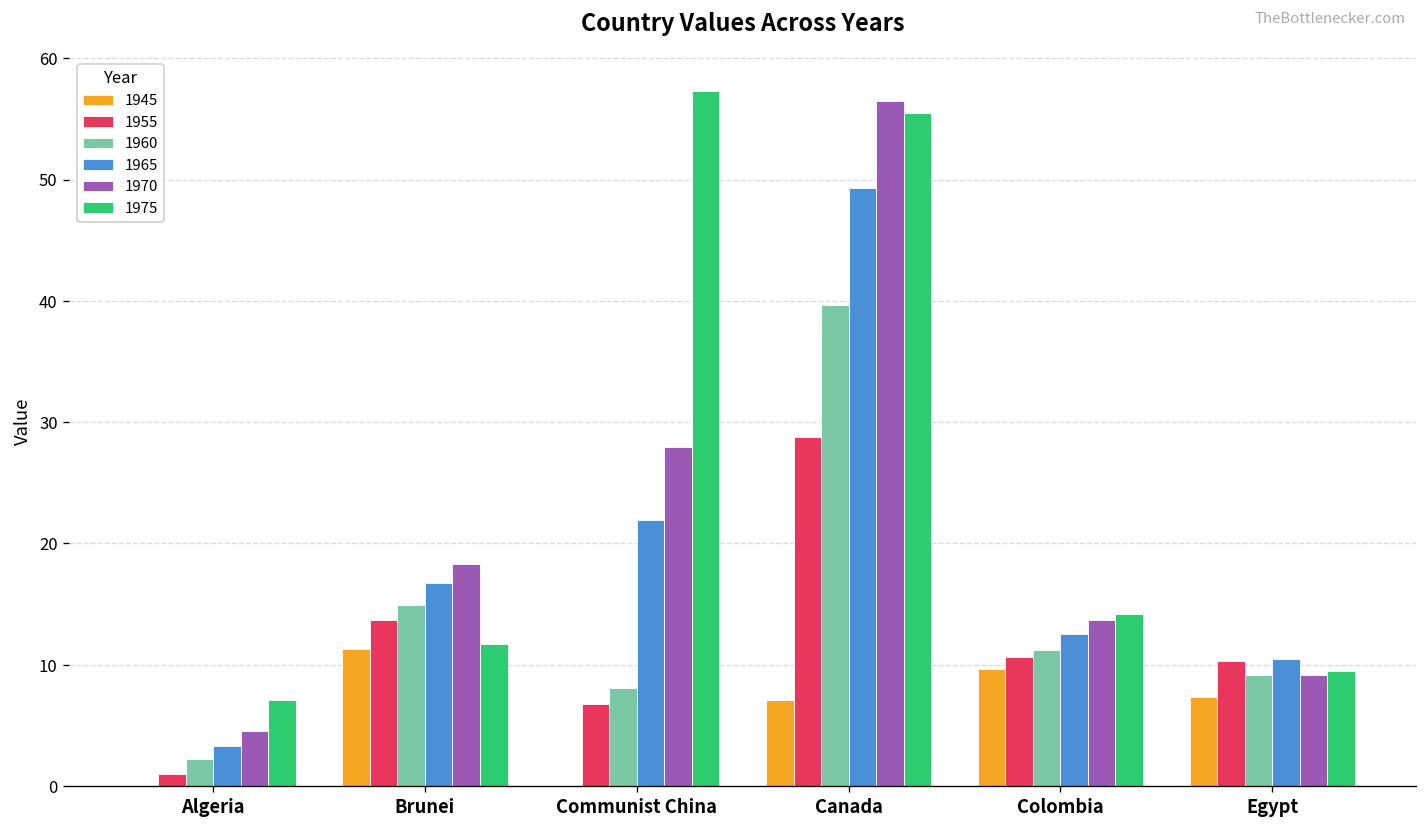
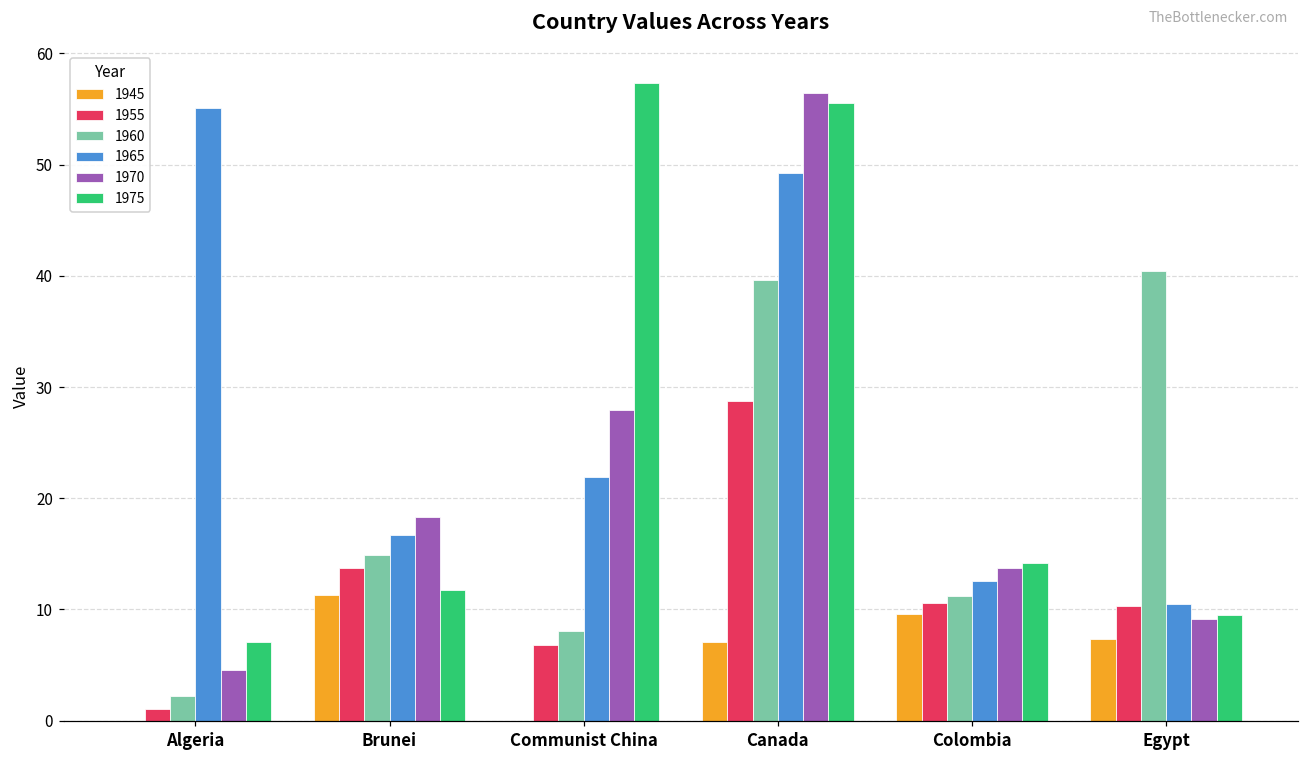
  {
    "1945": {
      "Algeria": 0.0,
      "Brunei": 11.3,
      "Communist China": 0.0,
      "Canada": 7.1,
      "Colombia": 9.6,
      "Egypt": 7.3
    },
    "1955": {
      "Algeria": 1.0,
      "Brunei": 13.7,
      "Communist China": 6.8,
      "Canada": 28.8,
      "Colombia": 10.6,
      "Egypt": 10.3
    },
    "1960": {
      "Algeria": 2.2,
      "Brunei": 14.9,
      "Communist China": 8.1,
      "Canada": 39.7,
      "Colombia": 11.2,
-     "Egypt": 9.2
+     "Egypt": 40.5
    },
    "1965": {
-     "Algeria": 3.3,
+     "Algeria": 55.1,
      "Brunei": 16.7,
      "Communist China": 21.9,
      "Canada": 49.3,
      "Colombia": 12.5,
      "Egypt": 10.5
    },
    "1970": {
      "Algeria": 4.6,
      "Brunei": 18.3,
      "Communist China": 28.0,
      "Canada": 56.5,
      "Colombia": 13.7,
      "Egypt": 9.2
    },
    "1975": {
      "Algeria": 7.1,
      "Brunei": 11.7,
      "Communist China": 57.3,
      "Canada": 55.5,
      "Colombia": 14.2,
      "Egypt": 9.5
    }
  }
